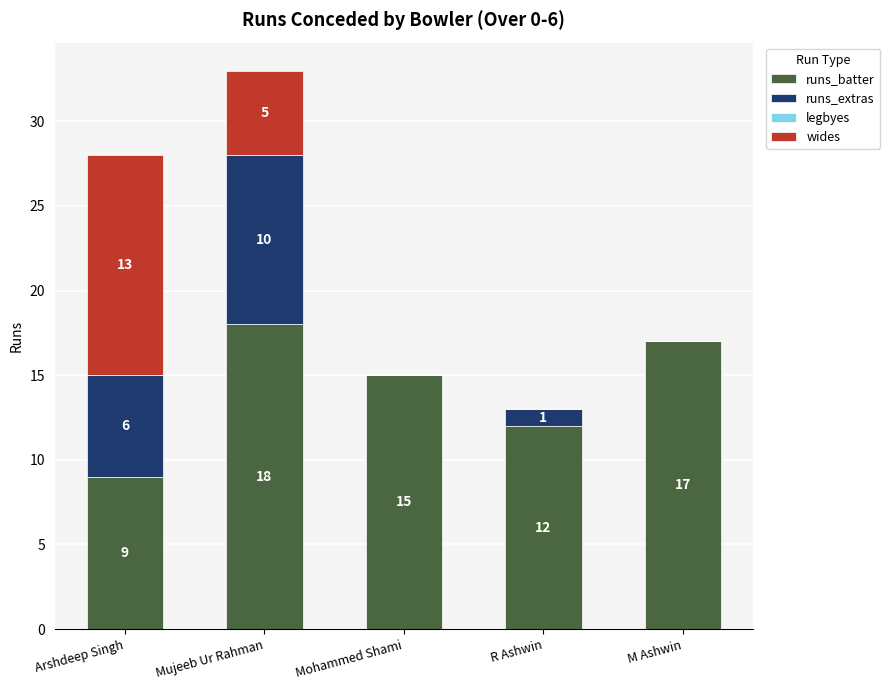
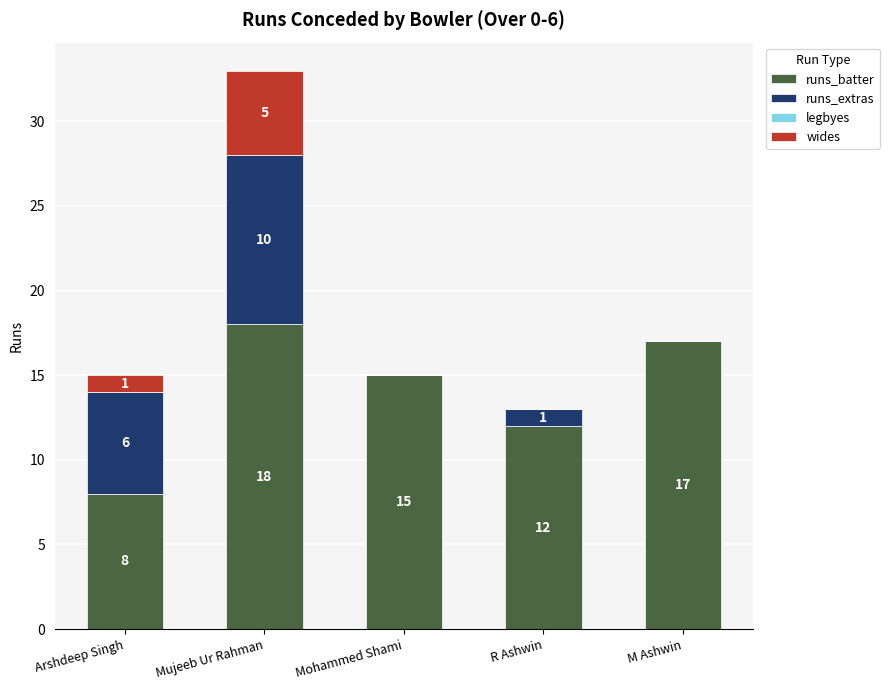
  {
    "runs_batter": {
-     "Arshdeep Singh": 9,
+     "Arshdeep Singh": 8,
      "Mujeeb Ur Rahman": 18,
      "Mohammed Shami": 15,
      "R Ashwin": 12,
      "M Ashwin": 17
    },
    "legbyes": {
      "Arshdeep Singh": 6,
      "Mujeeb Ur Rahman": 10,
      "R Ashwin": 1
    },
    "wides": {
-     "Arshdeep Singh": 13,
+     "Arshdeep Singh": 1,
      "Mujeeb Ur Rahman": 5
    }
  }
